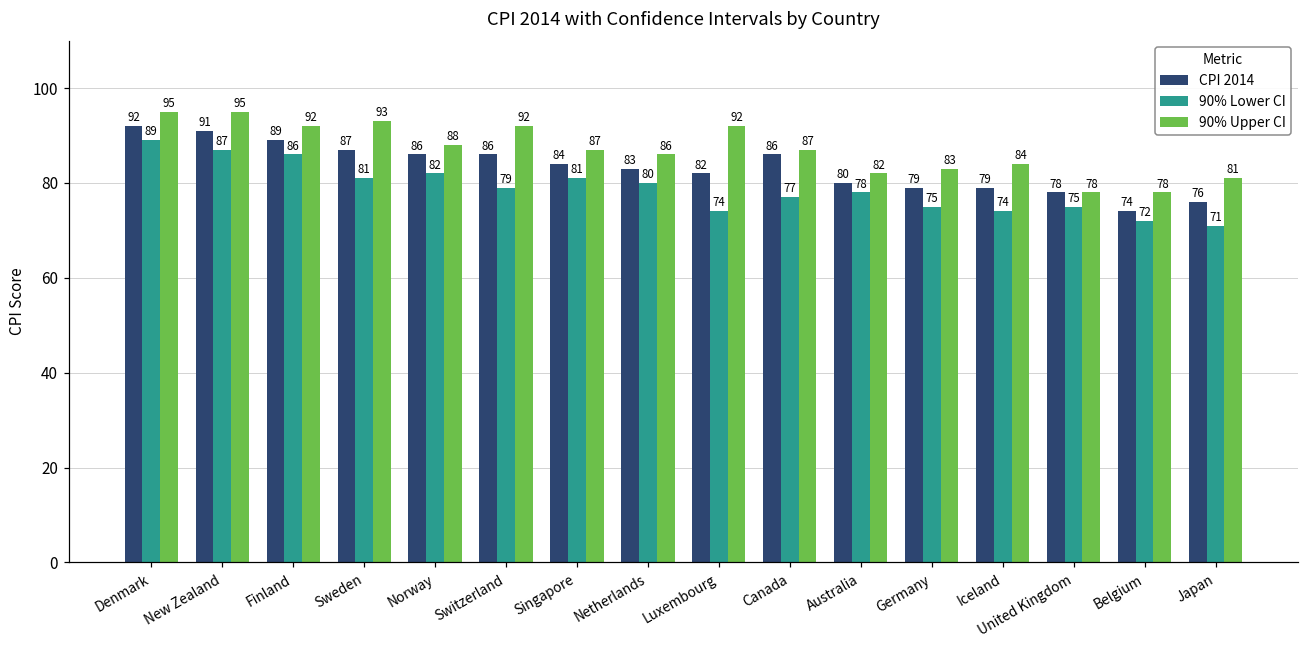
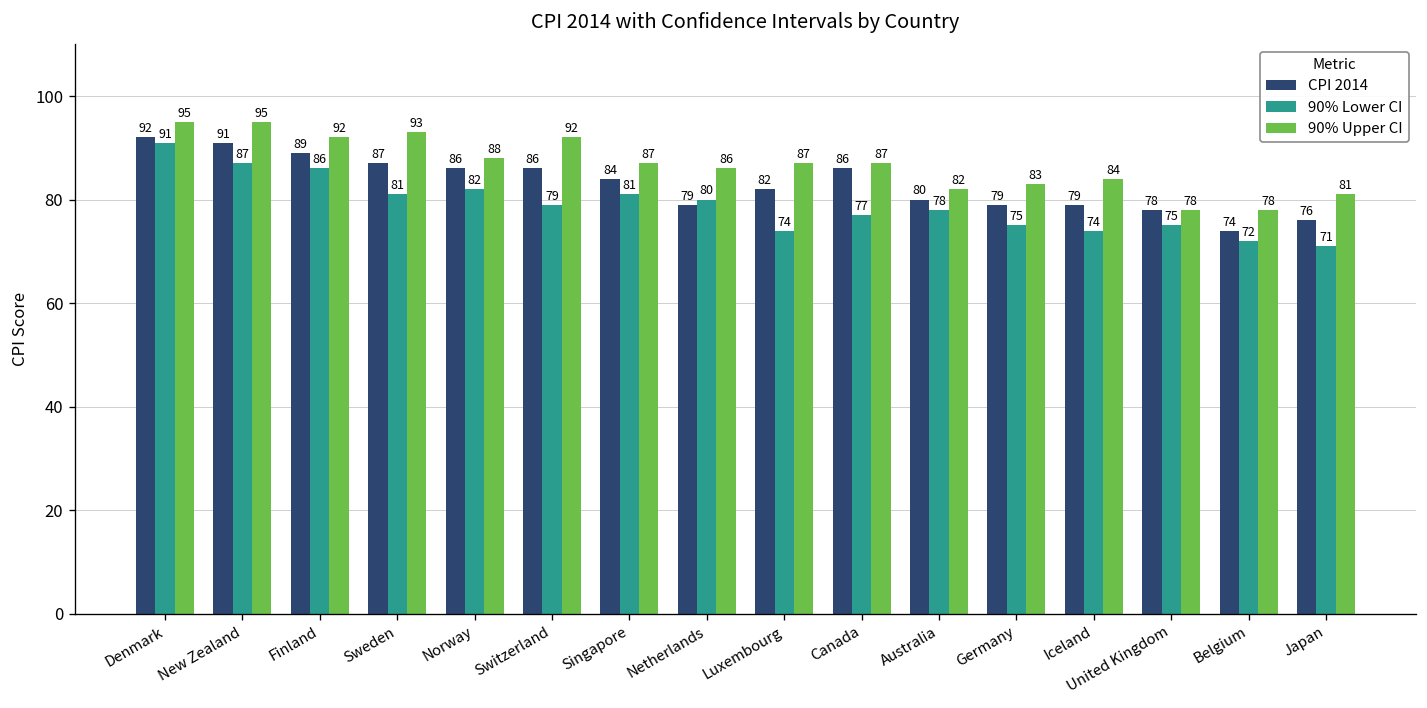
  {
    "CPI 2014": {
      "Denmark": 92,
      "New Zealand": 91,
      "Finland": 89,
      "Sweden": 87,
      "Norway": 86,
      "Switzerland": 86,
      "Singapore": 84,
-     "Netherlands": 83,
+     "Netherlands": 79,
      "Luxembourg": 82,
      "Canada": 86,
      "Australia": 80,
      "Germany": 79,
      "Iceland": 79,
      "United Kingdom": 78,
      "Belgium": 74,
      "Japan": 76
    },
    "90% Lower CI": {
-     "Denmark": 89,
+     "Denmark": 91,
      "New Zealand": 87,
      "Finland": 86,
      "Sweden": 81,
      "Norway": 82,
      "Switzerland": 79,
      "Singapore": 81,
      "Netherlands": 80,
      "Luxembourg": 74,
      "Canada": 77,
      "Australia": 78,
      "Germany": 75,
      "Iceland": 74,
      "United Kingdom": 75,
      "Belgium": 72,
      "Japan": 71
    },
    "90% Upper CI": {
      "Denmark": 95,
      "New Zealand": 95,
      "Finland": 92,
      "Sweden": 93,
      "Norway": 88,
      "Switzerland": 92,
      "Singapore": 87,
      "Netherlands": 86,
-     "Luxembourg": 92,
+     "Luxembourg": 87,
      "Canada": 87,
      "Australia": 82,
      "Germany": 83,
      "Iceland": 84,
      "United Kingdom": 78,
      "Belgium": 78,
      "Japan": 81
    }
  }
